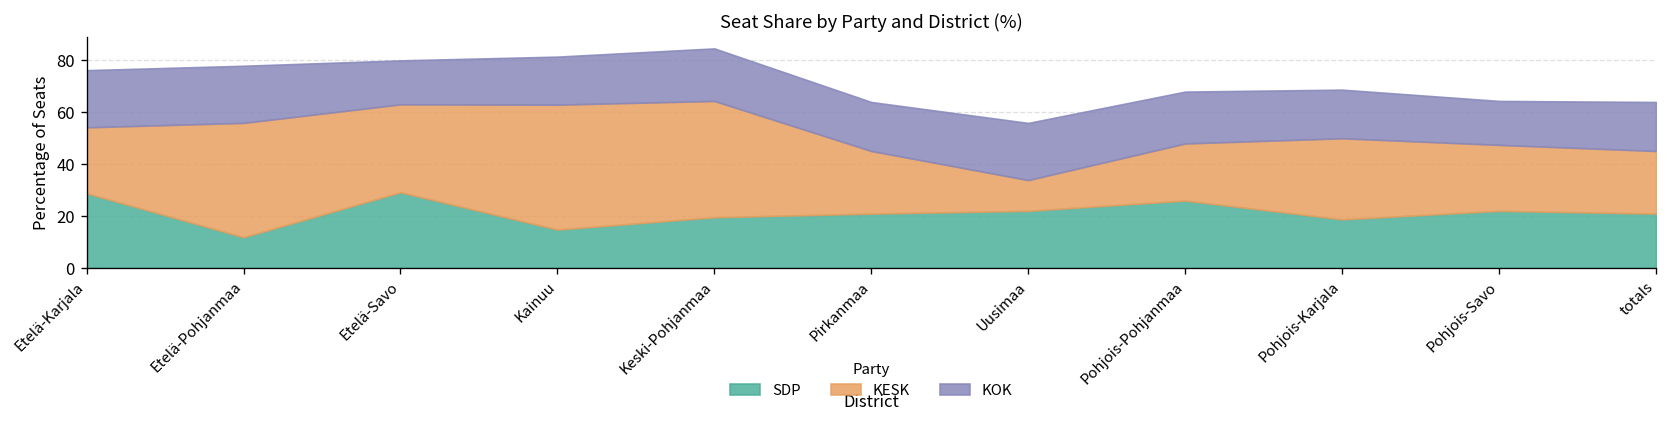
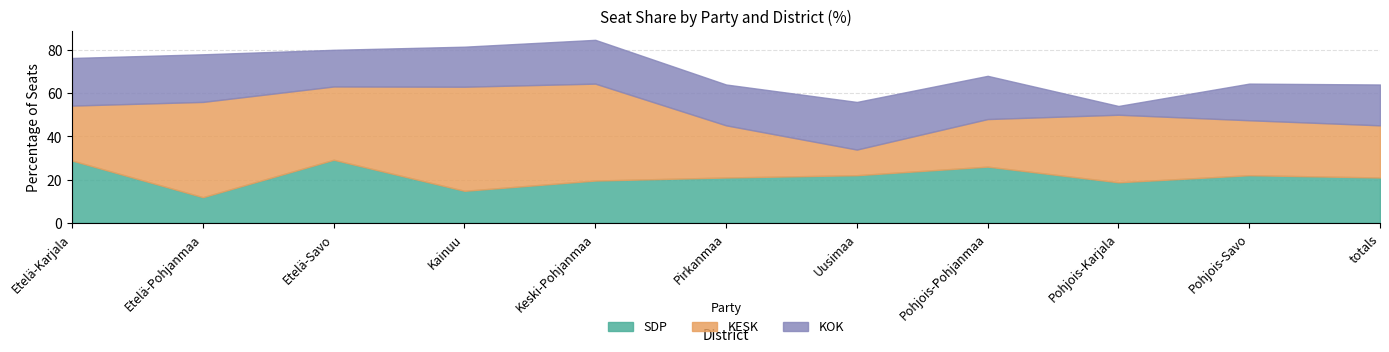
  {
    "SDP": {
      "Etelä-Karjala": 29,
      "Etelä-Pohjanmaa": 12,
      "Etelä-Savo": 29,
      "Kainuu": 15,
      "Keski-Pohjanmaa": 20,
      "Pirkanmaa": 21,
      "Uusimaa": 22,
      "Pohjois-Pohjanmaa": 26,
      "Pohjois-Karjala": 19,
      "Pohjois-Savo": 22,
      "totals": 21
    },
    "KESK": {
      "Etelä-Karjala": 25,
      "Etelä-Pohjanmaa": 44,
      "Etelä-Savo": 34,
      "Kainuu": 48,
      "Keski-Pohjanmaa": 45,
      "Pirkanmaa": 24,
      "Uusimaa": 12,
      "Pohjois-Pohjanmaa": 22,
      "Pohjois-Karjala": 31,
      "Pohjois-Savo": 25,
      "totals": 24
    },
    "KOK": {
      "Etelä-Karjala": 22,
      "Etelä-Pohjanmaa": 22,
      "Etelä-Savo": 17,
      "Kainuu": 19,
      "Keski-Pohjanmaa": 20,
      "Pirkanmaa": 19,
      "Uusimaa": 22,
      "Pohjois-Pohjanmaa": 20,
-     "Pohjois-Karjala": 19,
+     "Pohjois-Karjala": 4,
      "Pohjois-Savo": 17,
      "totals": 19
    }
  }
